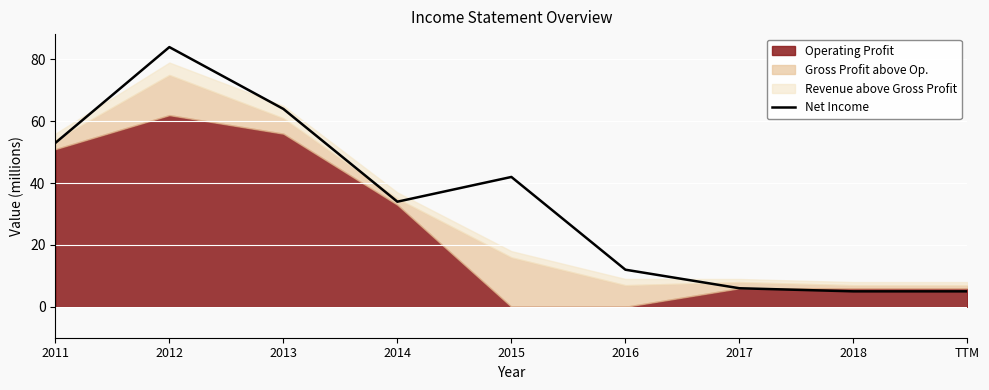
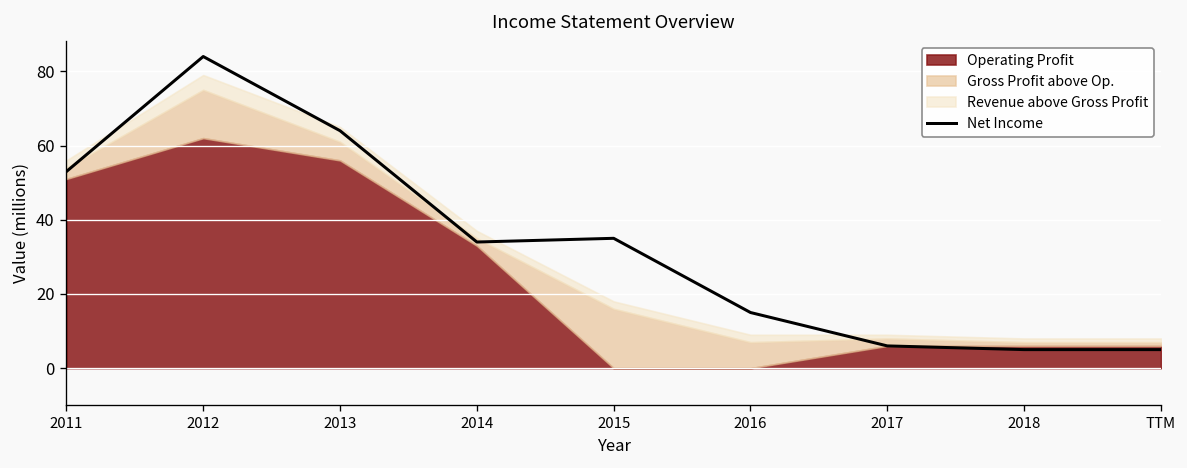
  {
    "Net Income": {
      "2011": 53,
      "2012": 84,
      "2013": 64,
      "2014": 34,
-     "2015": 42,
-     "2016": 12,
+     "2015": 35,
+     "2016": 15,
      "2018": 5,
      "TTM": 5
    },
    "Operating Profit": {
      "2011": 51,
      "2012": 62,
      "2013": 56,
      "2014": 33,
      "2015": 0,
      "2016": 0,
      "2018": 6,
      "TTM": 6
    }
  }
